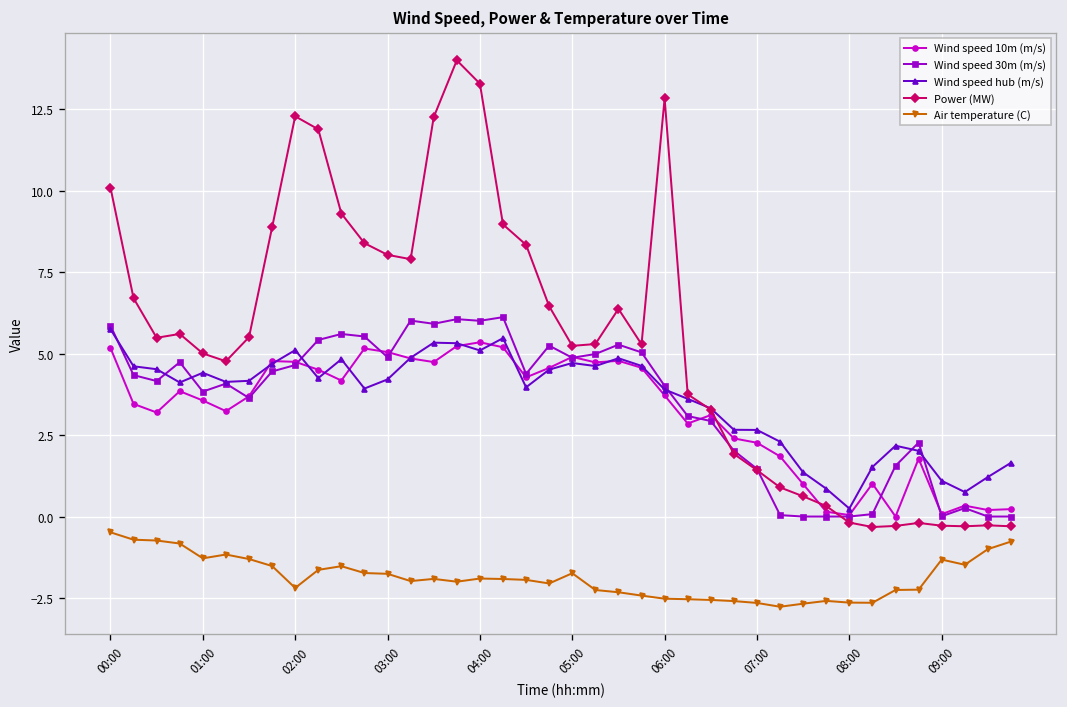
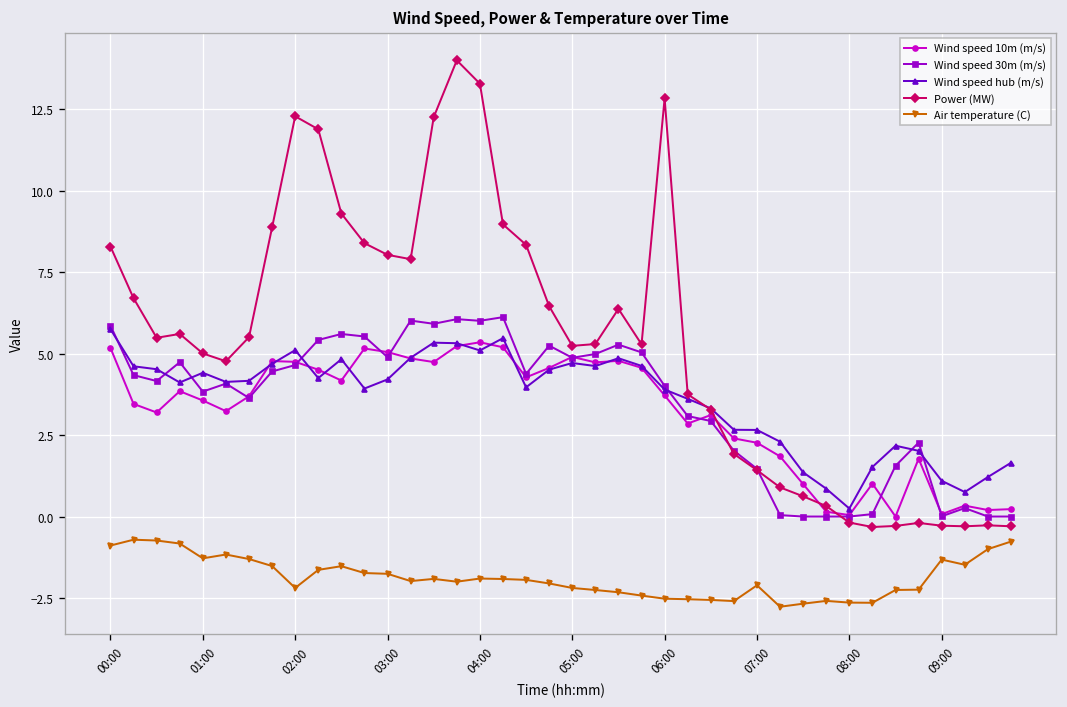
  {
    "Power (MW)": {
-     "00:00": 10.1,
+     "00:00": 8.3,
      "01:00": 5.0,
      "02:00": 12.3,
      "03:00": 8.0,
      "04:00": 13.3,
      "05:00": 5.2,
      "06:00": 12.8,
      "08:00": -0.2,
      "09:00": -0.3
    },
    "Air temperature (C)": {
-     "00:00": -0.5,
+     "00:00": -0.9,
      "01:00": -1.3,
      "02:00": -2.2,
      "03:00": -1.8,
      "04:00": -1.9,
-     "05:00": -1.7,
+     "05:00": -2.2,
      "06:00": -2.5,
-     "07:00": -2.7,
+     "07:00": -2.1,
      "08:00": -2.6,
      "09:00": -1.3
    }
  }
